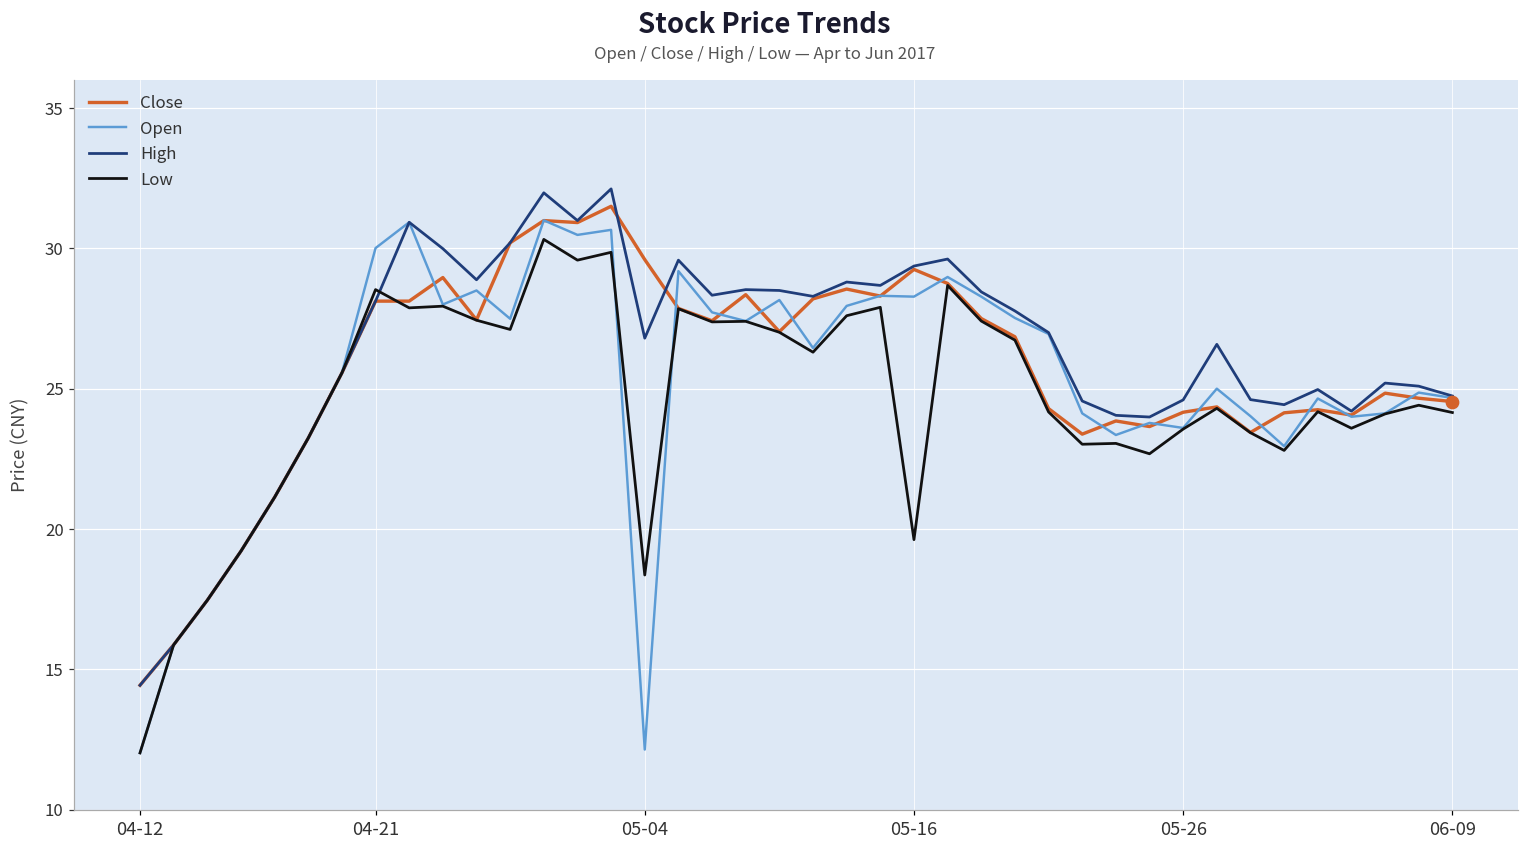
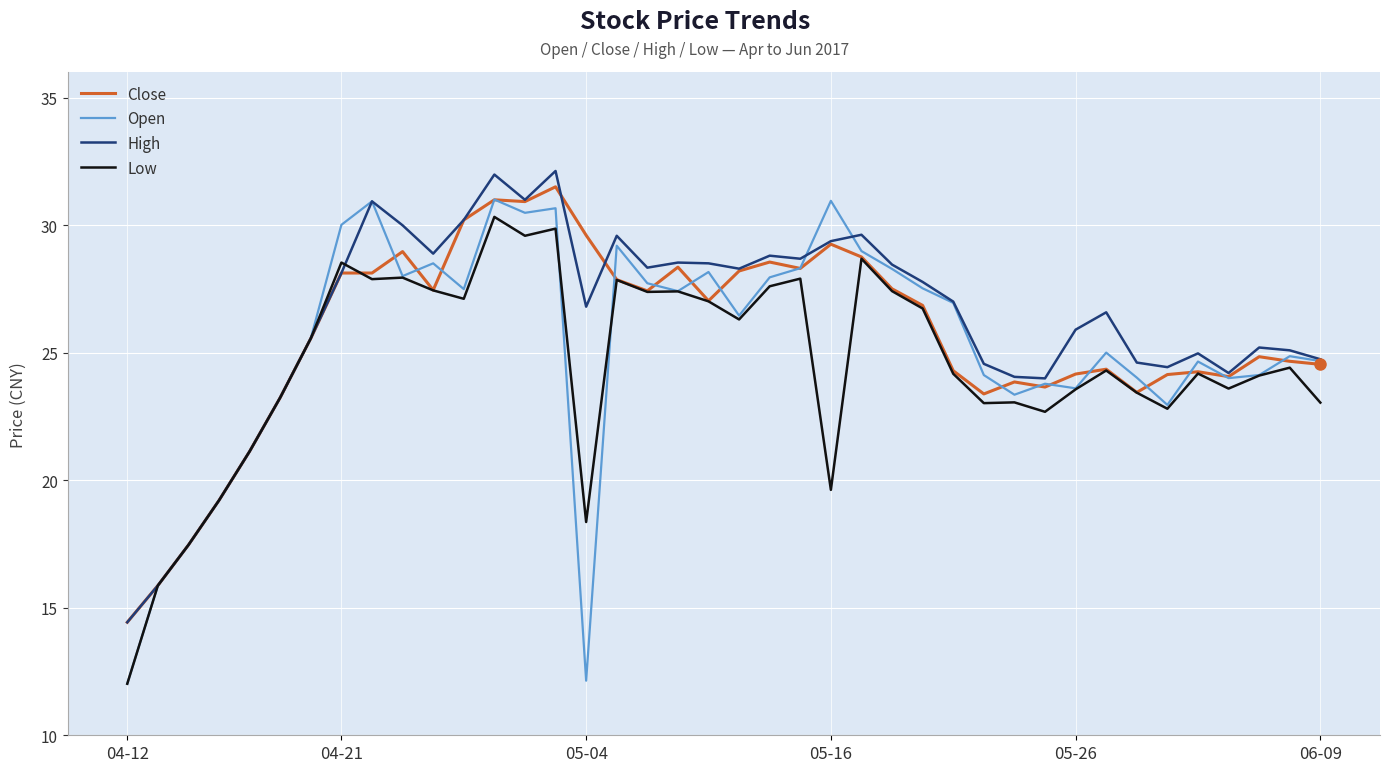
  {
    "Open": {
      "04-21": 30.0,
      "05-04": 12.1,
-     "05-16": 28.3
+     "05-16": 31.0
    },
    "High": {
      "05-04": 26.8,
      "05-16": 29.4,
-     "05-26": 24.6
+     "05-26": 25.9
    },
    "Low": {
      "04-21": 28.5,
      "05-04": 18.4,
      "05-16": 19.6,
-     "06-09": 24.2
+     "06-09": 23.0
    }
  }
